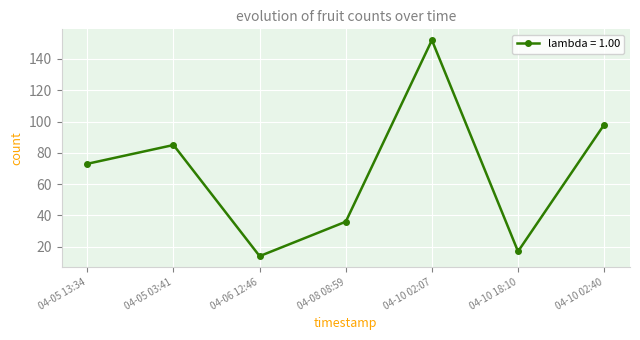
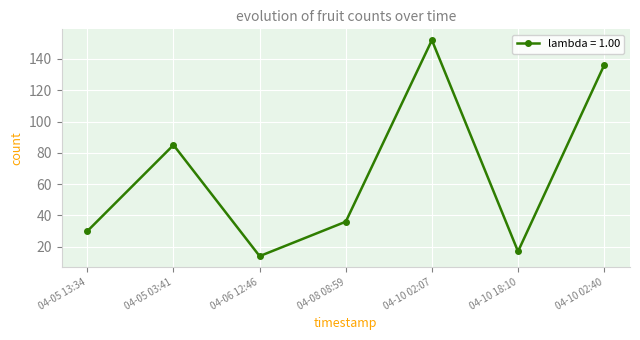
  {
-   "04-05 13:34": 73,
+   "04-05 13:34": 30,
    "04-05 03:41": 85,
    "04-06 12:46": 14,
    "04-08 08:59": 36,
    "04-10 02:07": 152,
    "04-10 18:10": 17,
-   "04-10 02:40": 98
+   "04-10 02:40": 136
  }
